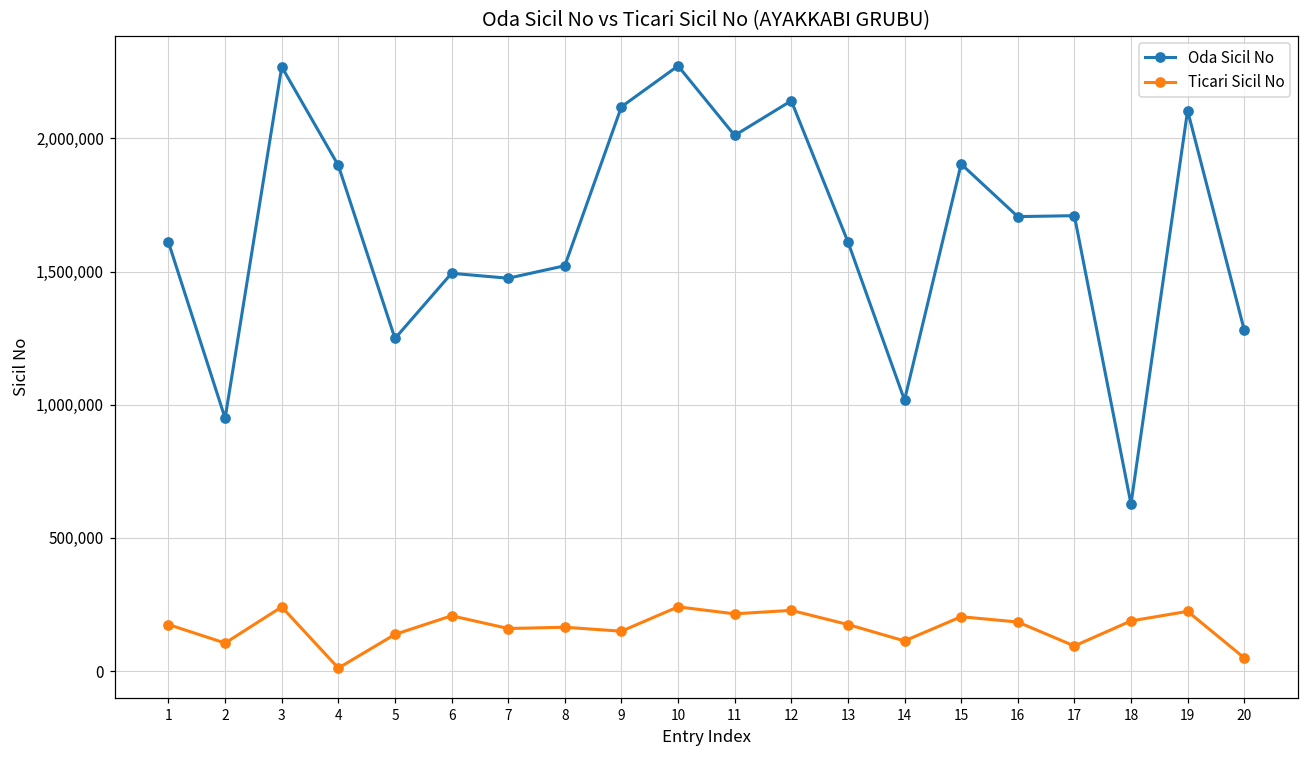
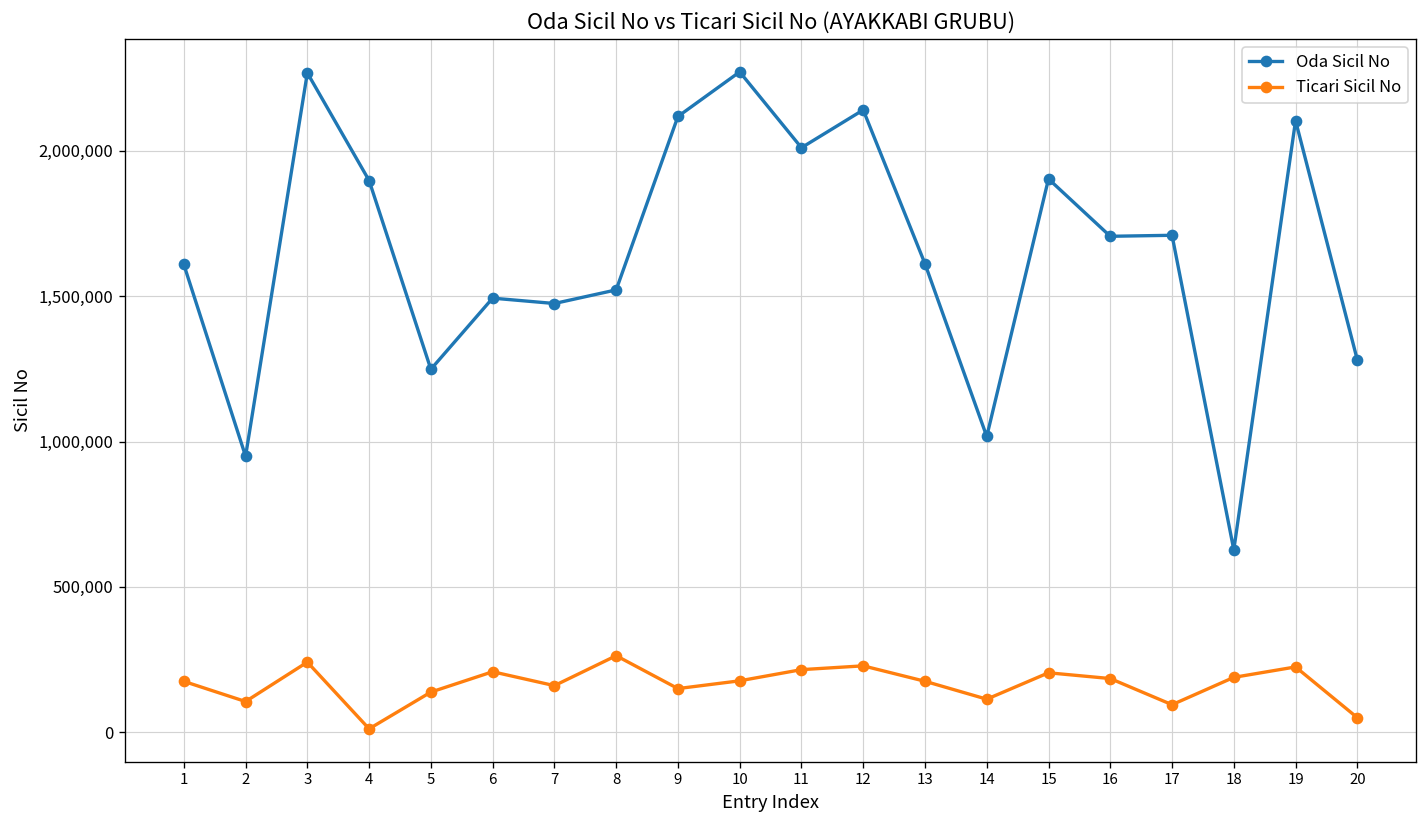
  {
    "Oda Sicil No": {
      "1": "1,610,000",
      "2": "950,000",
      "3": "2,270,000",
      "4": "1,900,000",
      "5": "1,250,000",
      "6": "1,490,000",
      "7": "1,470,000",
      "8": "1,520,000",
      "9": "2,120,000",
      "10": "2,270,000",
      "11": "2,010,000",
      "12": "2,140,000",
      "13": "1,610,000",
      "14": "1,020,000",
      "15": "1,900,000",
      "16": "1,710,000",
      "17": "1,710,000",
      "18": "630,000",
      "19": "2,100,000",
      "20": "1,280,000"
    },
    "Ticari Sicil No": {
      "1": "170,000",
      "2": "110,000",
      "3": "240,000",
      "4": "10,000",
      "5": "140,000",
      "6": "210,000",
      "7": "160,000",
-     "8": "160,000",
+     "8": "260,000",
      "9": "150,000",
-     "10": "240,000",
+     "10": "180,000",
      "11": "220,000",
      "12": "230,000",
      "13": "180,000",
      "14": "110,000",
      "15": "200,000",
      "16": "180,000",
      "17": "90,000",
      "18": "190,000",
      "19": "220,000",
      "20": "50,000"
    }
  }
